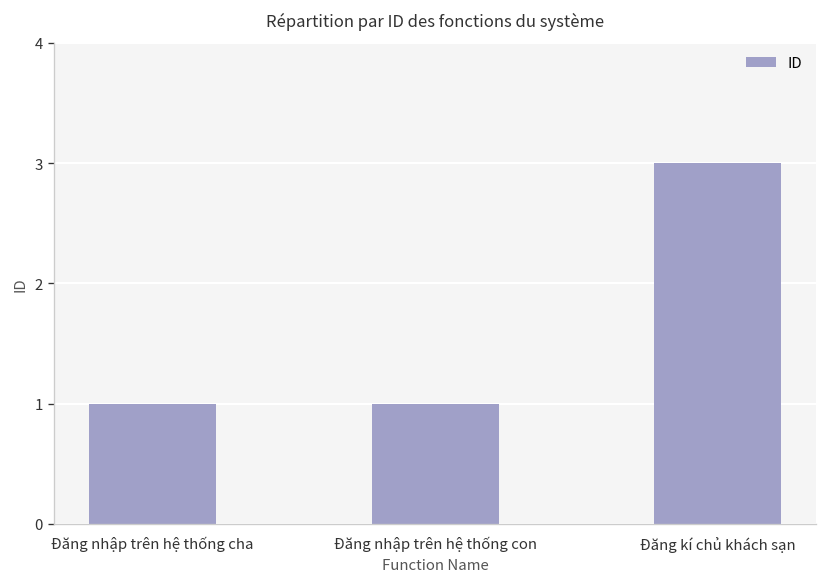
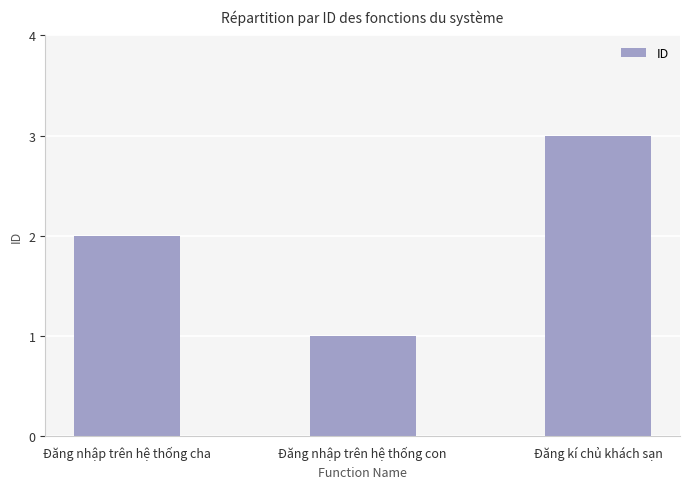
  {
-   "Đăng nhập trên hệ thống cha": 1,
+   "Đăng nhập trên hệ thống cha": 2,
    "Đăng nhập trên hệ thống con": 1,
    "Đăng kí chủ khách sạn": 3
  }
